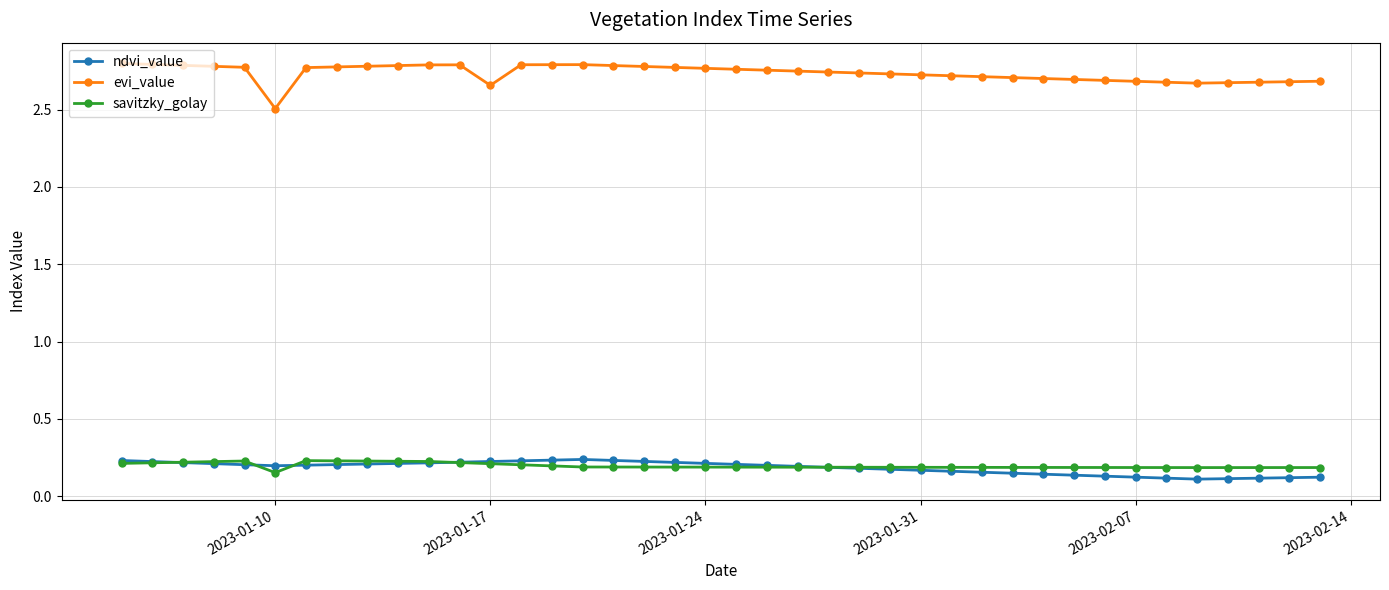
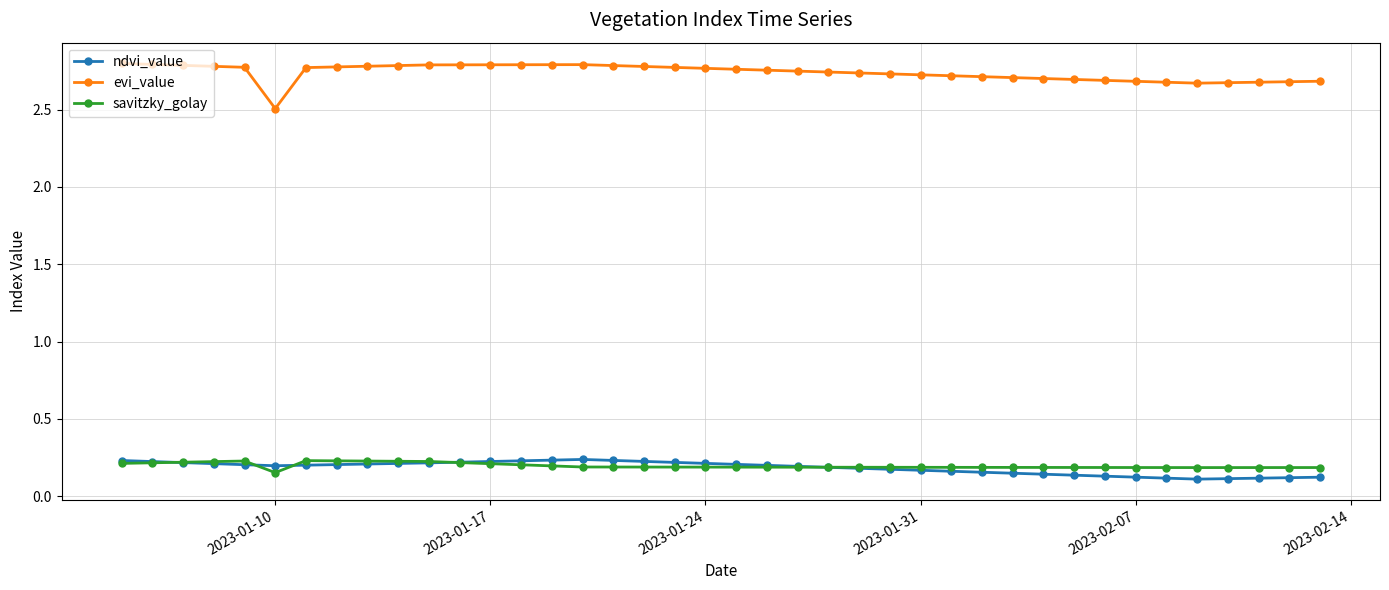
  {
    "ndvi_value": {
      "2023-01-10": 0.20,
      "2023-01-24": 0.21,
      "2023-01-31": 0.17,
      "2023-02-07": 0.12
    },
    "evi_value": {
      "2023-01-10": 2.51,
-     "2023-01-17": 2.66,
+     "2023-01-17": 2.79,
      "2023-01-24": 2.77,
      "2023-01-31": 2.73,
      "2023-02-07": 2.68
    },
    "savitzky_golay": {
      "2023-01-10": 0.15,
      "2023-01-24": 0.19,
      "2023-01-31": 0.19,
      "2023-02-07": 0.19
    }
  }
